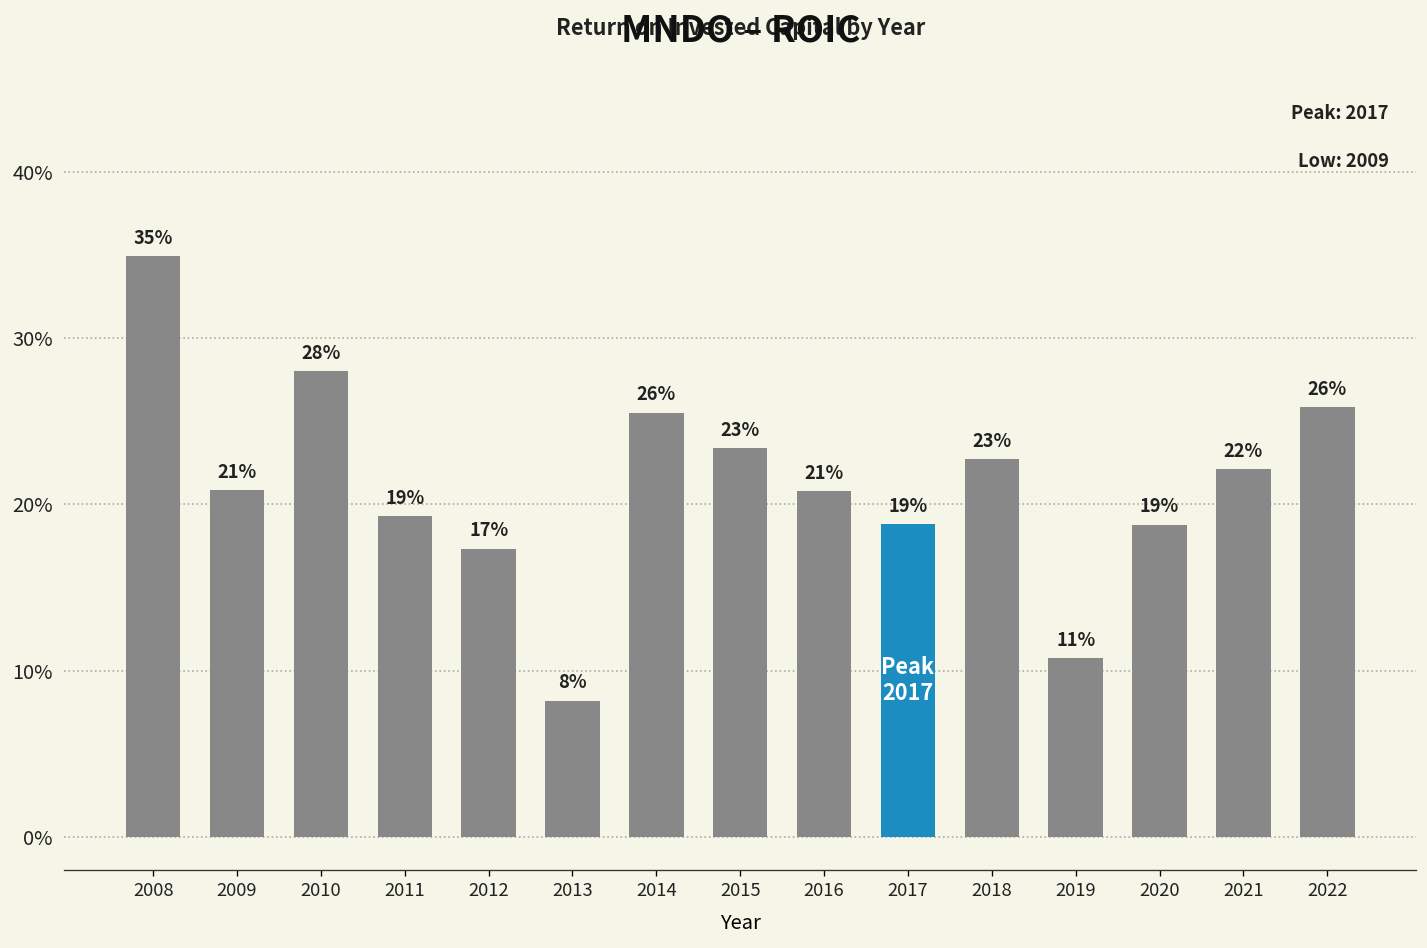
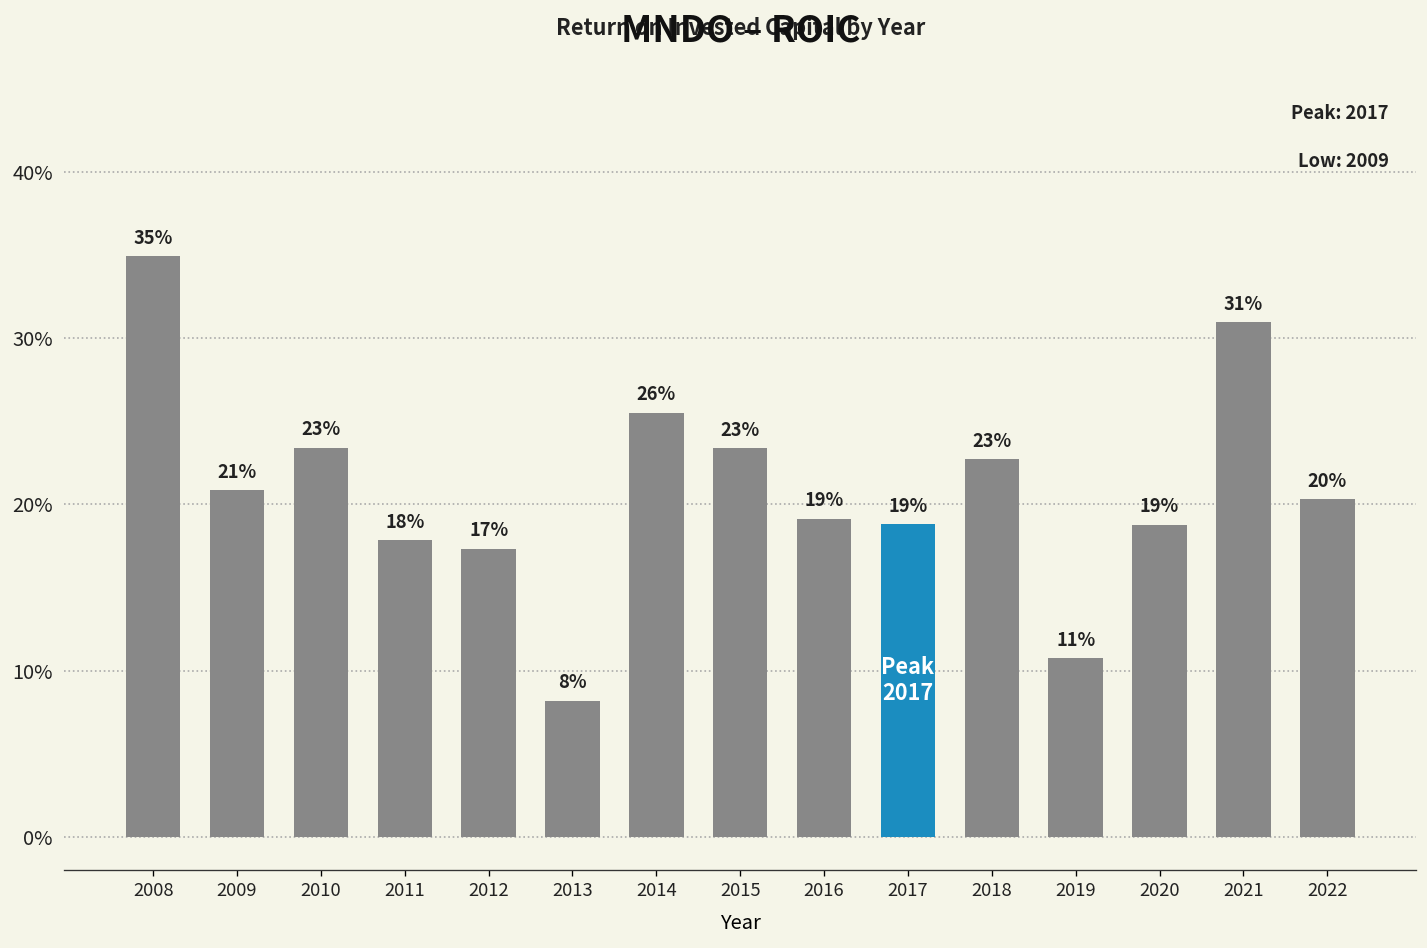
  {
    "2008": "35%",
    "2009": "21%",
-   "2010": "28%",
-   "2011": "19%",
+   "2010": "23%",
+   "2011": "18%",
    "2012": "17%",
    "2013": "8%",
    "2014": "26%",
    "2015": "23%",
-   "2016": "21%",
+   "2016": "19%",
    "2017": "19%",
    "2018": "23%",
    "2019": "11%",
    "2020": "19%",
-   "2021": "22%",
-   "2022": "26%"
+   "2021": "31%",
+   "2022": "20%"
  }
